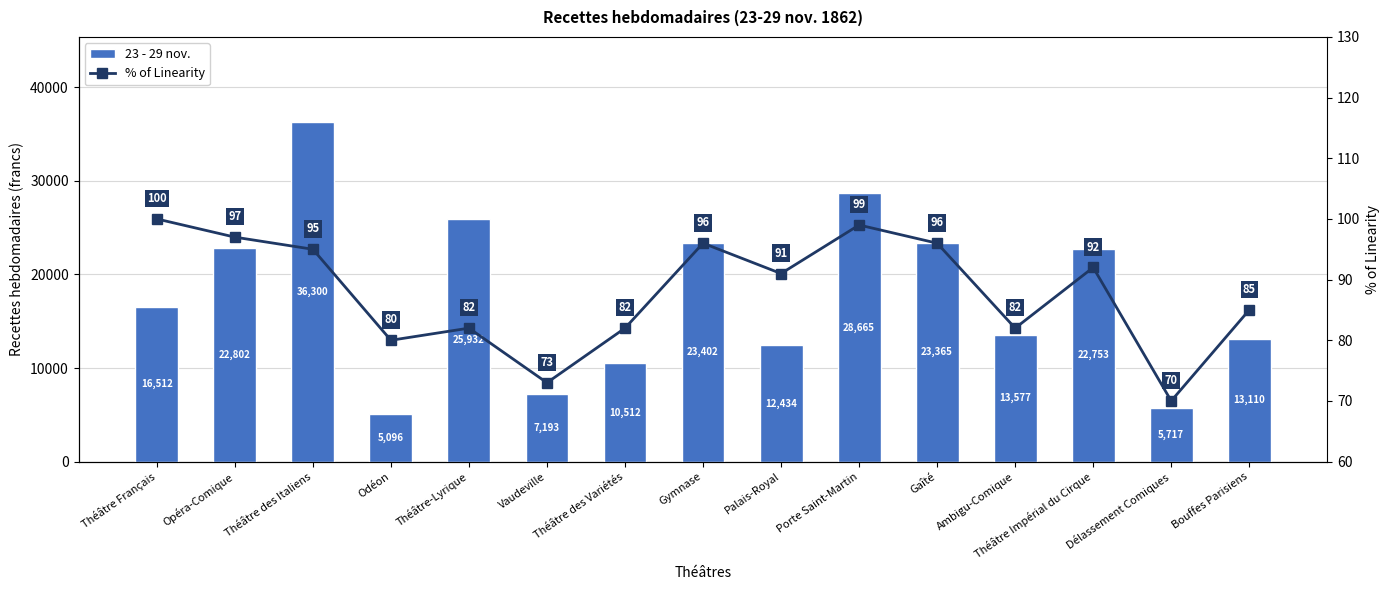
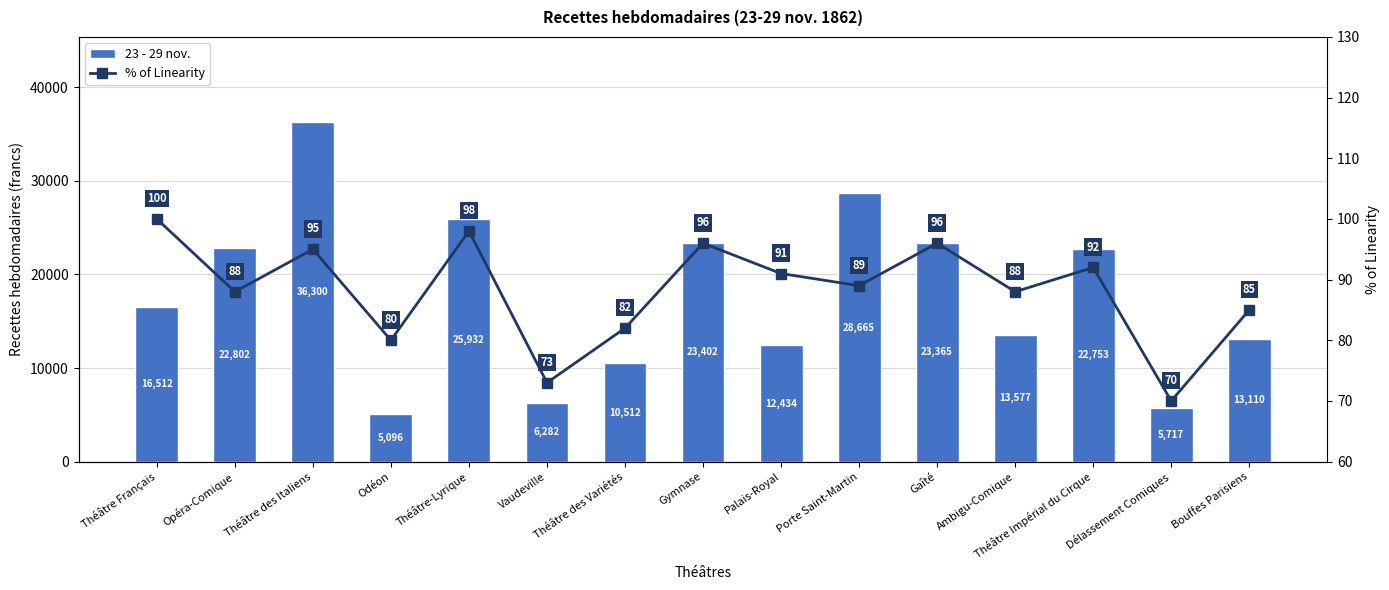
  {
    "23 - 29 nov.": {
      "Théâtre Français": "16,512",
      "Opéra-Comique": "22,802",
      "Théâtre des Italiens": "36,300",
      "Odéon": "5,096",
-     "Vaudeville": "7,193",
+     "Vaudeville": "6,282",
      "Théâtre des Variétés": "10,512",
      "Gymnase": "23,402",
      "Palais-Royal": "12,434",
      "Porte Saint-Martin": "28,665",
      "Gaîté": "23,365",
      "Ambigu-Comique": "13,577",
      "Délassement Comiques": "5,717",
      "Bouffes Parisiens": "13,110"
    },
    "% of Linearity": {
-     "Opéra-Comique": "97",
-     "Théâtre-Lyrique": "82",
-     "Porte Saint-Martin": "99",
-     "Ambigu-Comique": "82"
+     "Opéra-Comique": "88",
+     "Théâtre-Lyrique": "98",
+     "Porte Saint-Martin": "89",
+     "Ambigu-Comique": "88"
    }
  }
